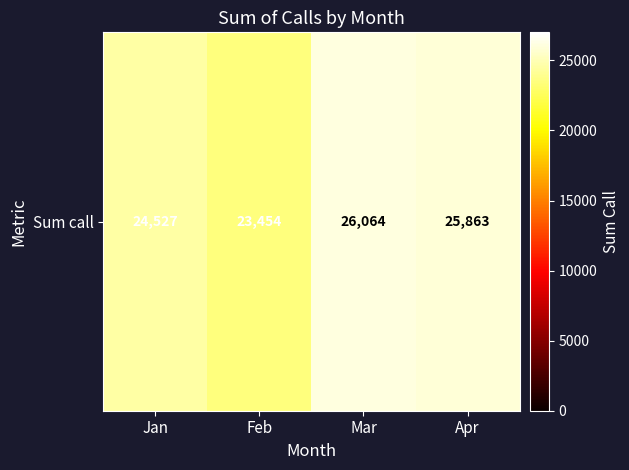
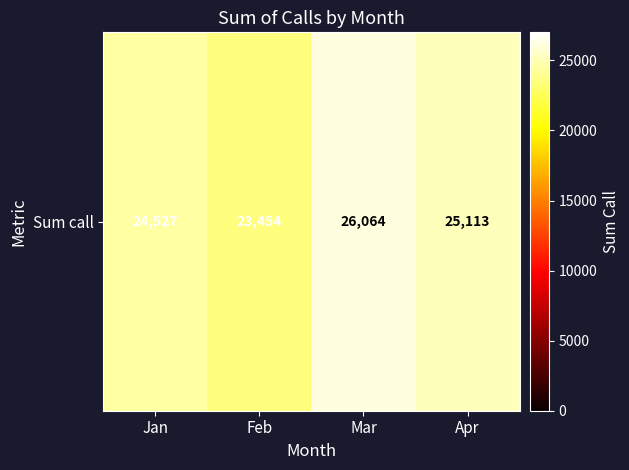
  {
    "Sum call": {
      "Jan": "24,527",
      "Feb": "23,454",
      "Mar": "26,064",
-     "Apr": "25,863"
+     "Apr": "25,113"
    }
  }
